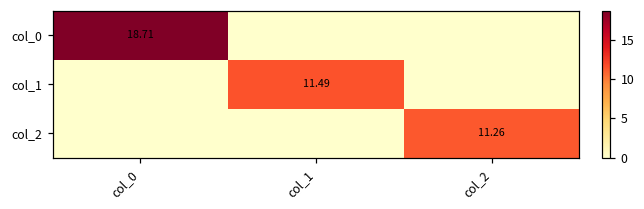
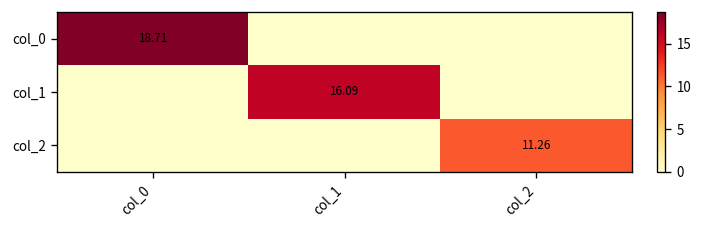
  {
    "col_0": {
      "col_0": 18.71
    },
    "col_1": {
-     "col_1": 11.49
+     "col_1": 16.09
    },
    "col_2": {
      "col_2": 11.26
    }
  }
